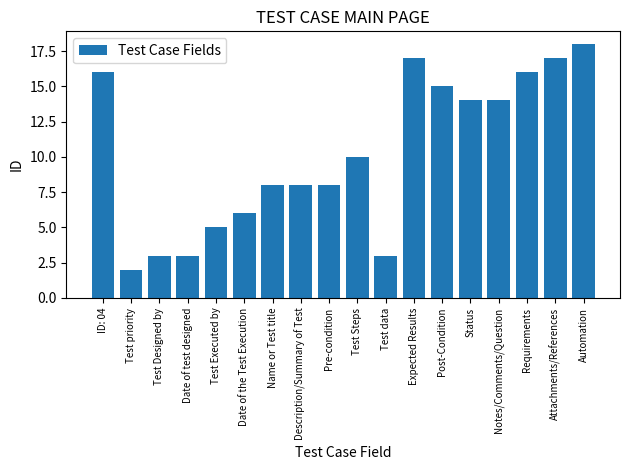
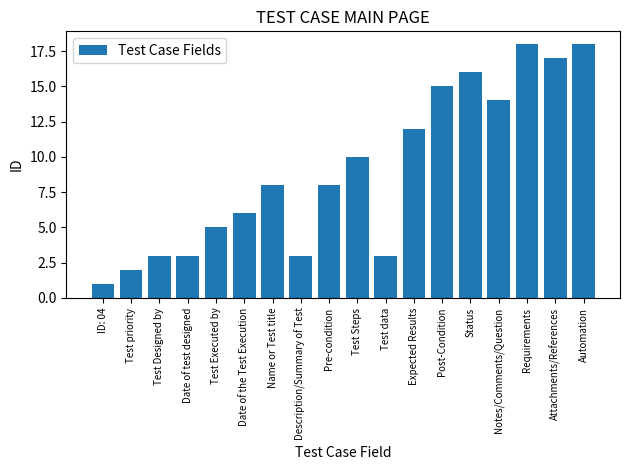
  {
-   "ID: 04": 16,
+   "ID: 04": 1,
    "Test priority": 2,
    "Test Designed by": 3,
    "Date of test designed": 3,
    "Test Executed by": 5,
    "Date of the Test Execution": 6,
    "Name or Test title": 8,
-   "Description/Summary of Test": 8,
+   "Description/Summary of Test": 3,
    "Pre-condition": 8,
    "Test Steps": 10,
    "Test data": 3,
-   "Expected Results": 17,
+   "Expected Results": 12,
    "Post-Condition": 15,
-   "Status": 14,
+   "Status": 16,
    "Notes/Comments/Question": 14,
-   "Requirements": 16,
+   "Requirements": 18,
    "Attachments/References": 17,
    "Automation": 18
  }
